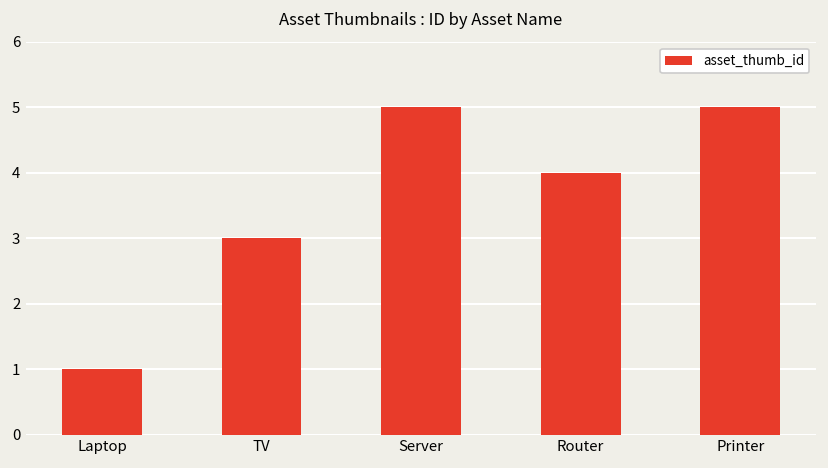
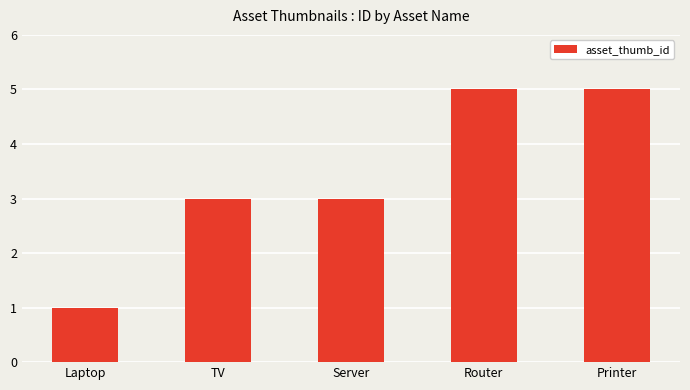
  {
    "Laptop": 1,
    "TV": 3,
-   "Server": 5,
-   "Router": 4,
+   "Server": 3,
+   "Router": 5,
    "Printer": 5
  }
